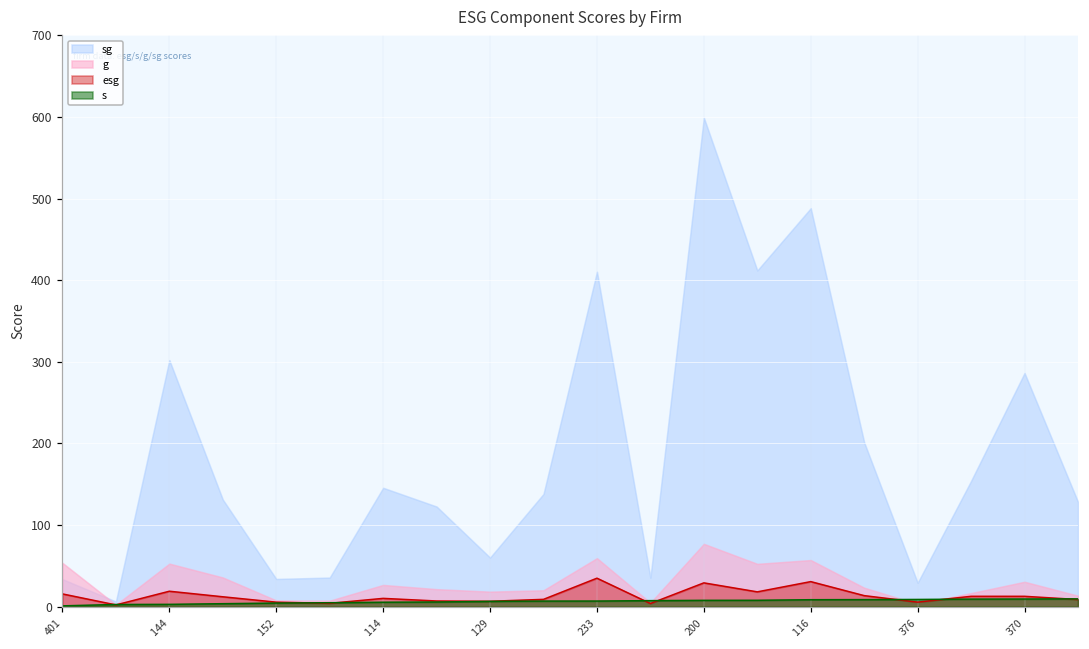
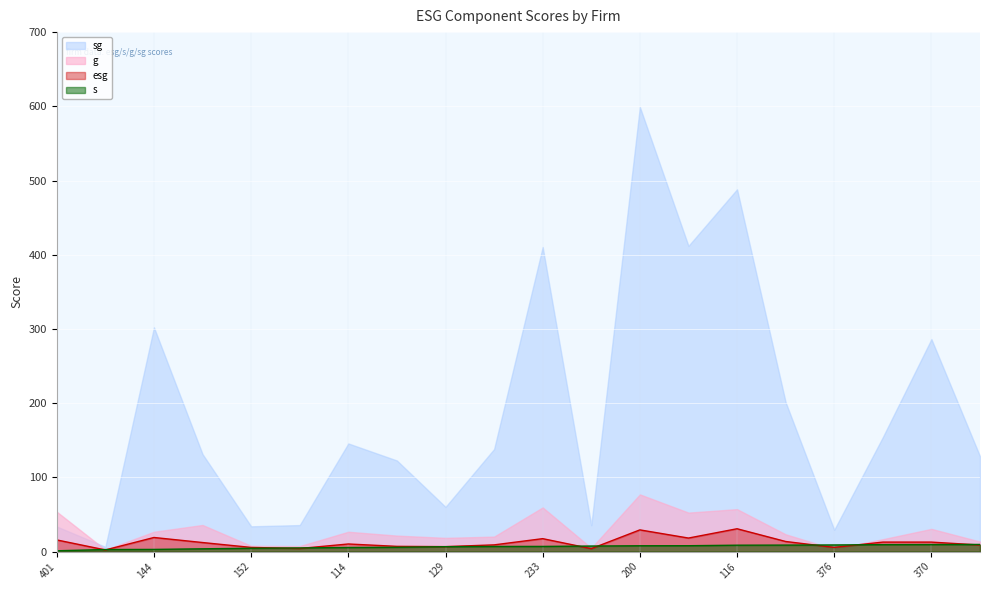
  {
    "sg": {
      "401": 30,
      "144": 300,
      "152": 30,
      "114": 150,
      "129": 60,
      "233": 410,
      "200": 600,
      "116": 490,
      "376": 30,
      "370": 290
    },
    "s": {
      "401": 0,
      "144": 0,
      "114": 10,
      "233": 10,
      "200": 10,
      "116": 10
    },
    "g": {
      "401": 50,
-     "144": 50,
+     "144": 30,
      "114": 30,
      "129": 20,
      "233": 60,
      "200": 80,
      "116": 60,
      "370": 30
    },
    "esg": {
      "401": 20,
      "144": 20,
      "114": 10,
-     "233": 30,
+     "233": 20,
      "200": 30,
      "116": 30
    }
  }
